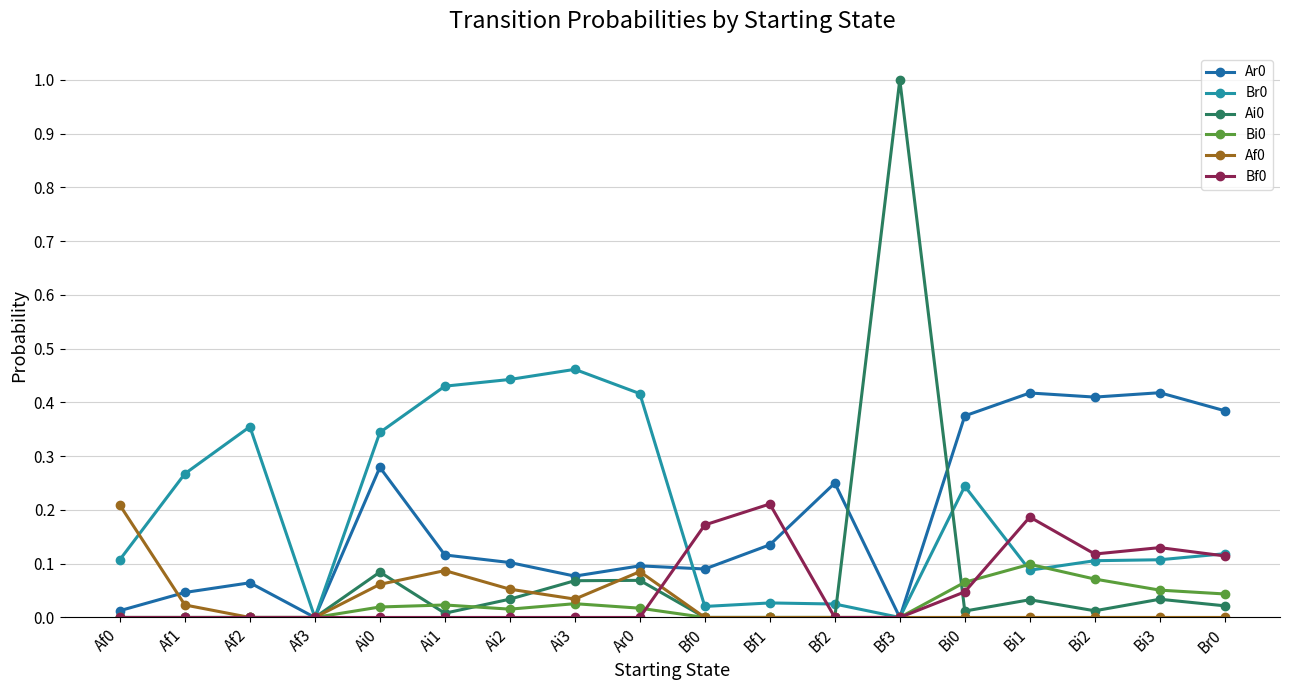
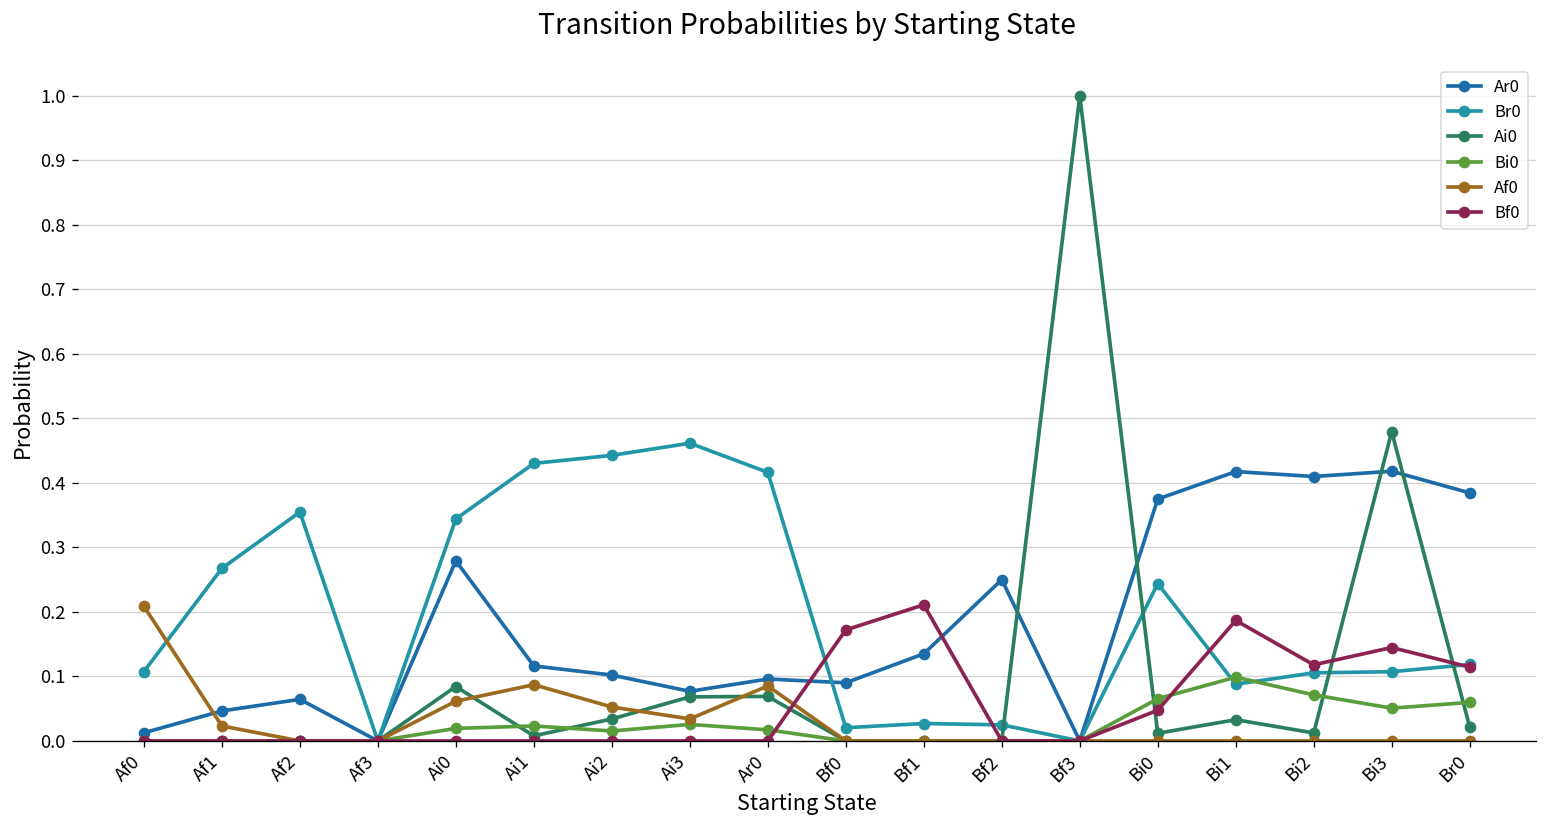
  {
    "Ai0": {
      "Ai0": 0.08,
      "Ai1": 0.01,
      "Ai2": 0.03,
      "Ai3": 0.07,
      "Ar0": 0.07,
      "Bf3": 1.00,
      "Bi0": 0.01,
      "Bi1": 0.03,
      "Bi2": 0.01,
-     "Bi3": 0.03,
+     "Bi3": 0.48,
      "Br0": 0.02
    },
    "Bi0": {
      "Ai0": 0.02,
      "Ai1": 0.02,
      "Ai2": 0.02,
      "Ai3": 0.03,
      "Ar0": 0.02,
      "Bi0": 0.07,
      "Bi1": 0.10,
      "Bi2": 0.07,
      "Bi3": 0.05,
-     "Br0": 0.04
+     "Br0": 0.06
    },
    "Af0": {
      "Af0": 0.21,
      "Af1": 0.02,
      "Ai0": 0.06,
      "Ai1": 0.09,
      "Ai2": 0.05,
      "Ai3": 0.03,
      "Ar0": 0.09,
      "Bi0": 0.00,
      "Bi1": 0.00,
      "Bi2": 0.00,
      "Bi3": 0.00,
      "Br0": 0.00
    },
    "Bf0": {
      "Ai0": 0.00,
      "Ai1": 0.00,
      "Ai2": 0.00,
      "Ai3": 0.00,
      "Ar0": 0.00,
      "Bf0": 0.17,
      "Bf1": 0.21,
      "Bi0": 0.05,
      "Bi1": 0.19,
      "Bi2": 0.12,
-     "Bi3": 0.13
+     "Bi3": 0.14
    }
  }
